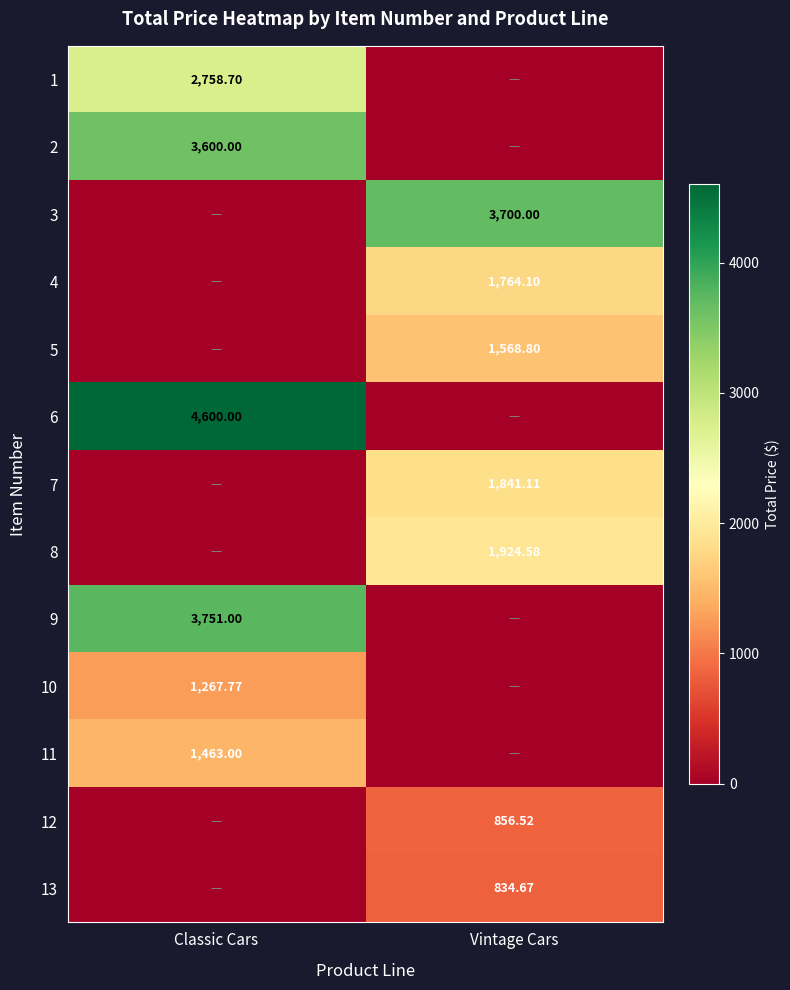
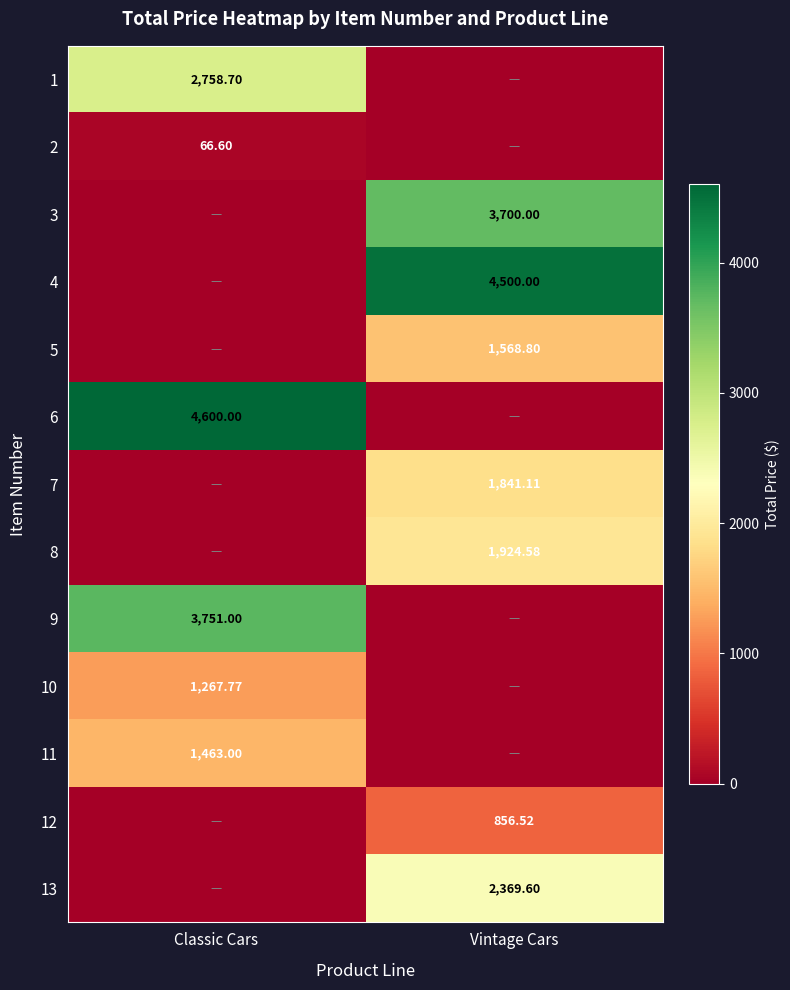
  {
    "1": {
      "Classic Cars": "2,758.70"
    },
    "2": {
-     "Classic Cars": "3,600.00"
+     "Classic Cars": "66.60"
    },
    "3": {
      "Vintage Cars": "3,700.00"
    },
    "4": {
-     "Vintage Cars": "1,764.10"
+     "Vintage Cars": "4,500.00"
    },
    "5": {
      "Vintage Cars": "1,568.80"
    },
    "6": {
      "Classic Cars": "4,600.00"
    },
    "7": {
      "Vintage Cars": "1,841.11"
    },
    "8": {
      "Vintage Cars": "1,924.58"
    },
    "9": {
      "Classic Cars": "3,751.00"
    },
    "10": {
      "Classic Cars": "1,267.77"
    },
    "11": {
      "Classic Cars": "1,463.00"
    },
    "12": {
      "Vintage Cars": "856.52"
    },
    "13": {
-     "Vintage Cars": "834.67"
+     "Vintage Cars": "2,369.60"
    }
  }
